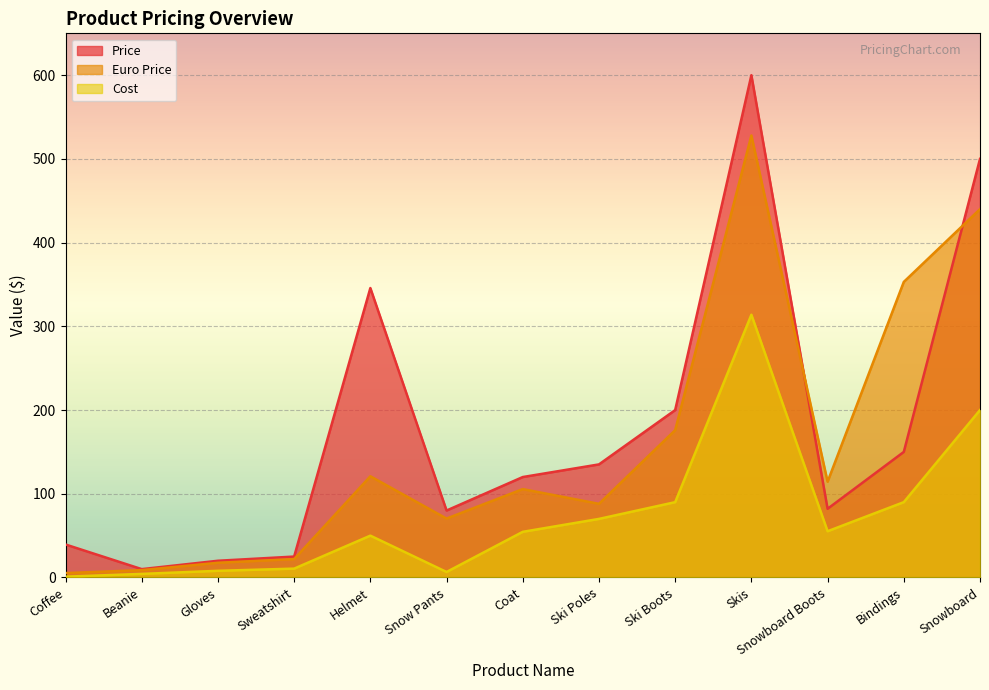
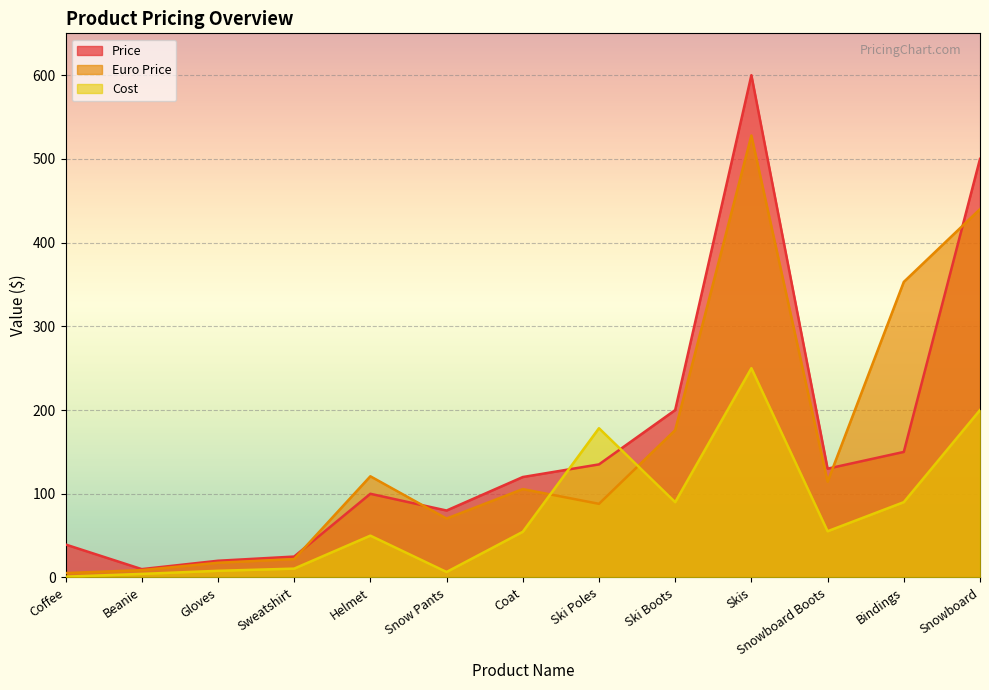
  {
    "Price": {
      "Coffee": 40,
-     "Helmet": 350,
+     "Helmet": 100,
      "Snow Pants": 80,
      "Coat": 120,
      "Ski Poles": 140,
      "Ski Boots": 200,
      "Skis": 600,
-     "Snowboard Boots": 80,
+     "Snowboard Boots": 130,
      "Bindings": 150,
      "Snowboard": 500
    },
    "Euro Price": {
      "Coffee": 10,
      "Helmet": 120,
      "Snow Pants": 70,
      "Coat": 110,
      "Ski Poles": 90,
      "Ski Boots": 180,
      "Skis": 530,
      "Snowboard Boots": 110,
      "Bindings": 350,
      "Snowboard": 440
    },
    "Cost": {
      "Coffee": 0,
      "Beanie": 0,
      "Gloves": 10,
      "Sweatshirt": 10,
      "Helmet": 50,
      "Snow Pants": 10,
      "Coat": 50,
-     "Ski Poles": 70,
+     "Ski Poles": 180,
      "Ski Boots": 90,
-     "Skis": 310,
+     "Skis": 250,
      "Snowboard Boots": 60,
      "Bindings": 90,
      "Snowboard": 200
    }
  }
